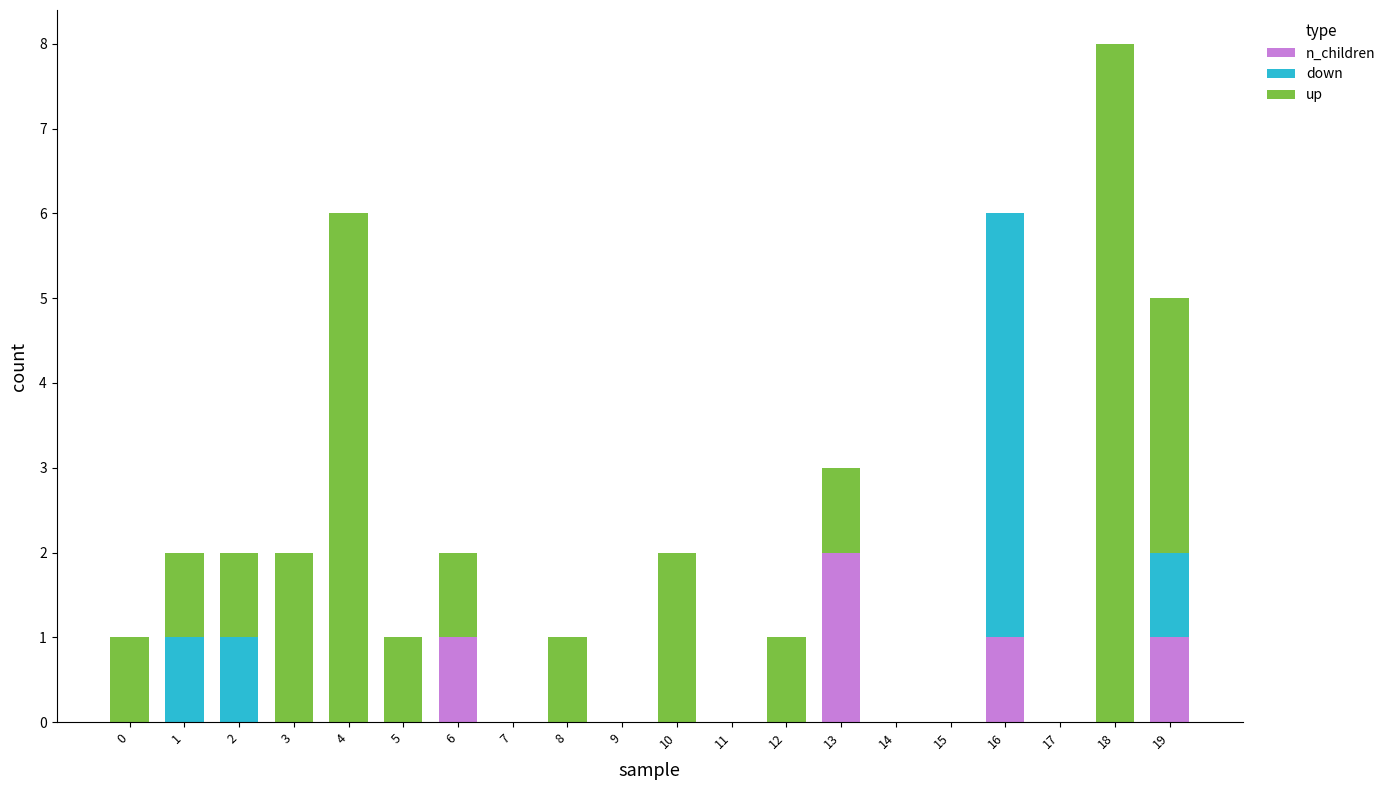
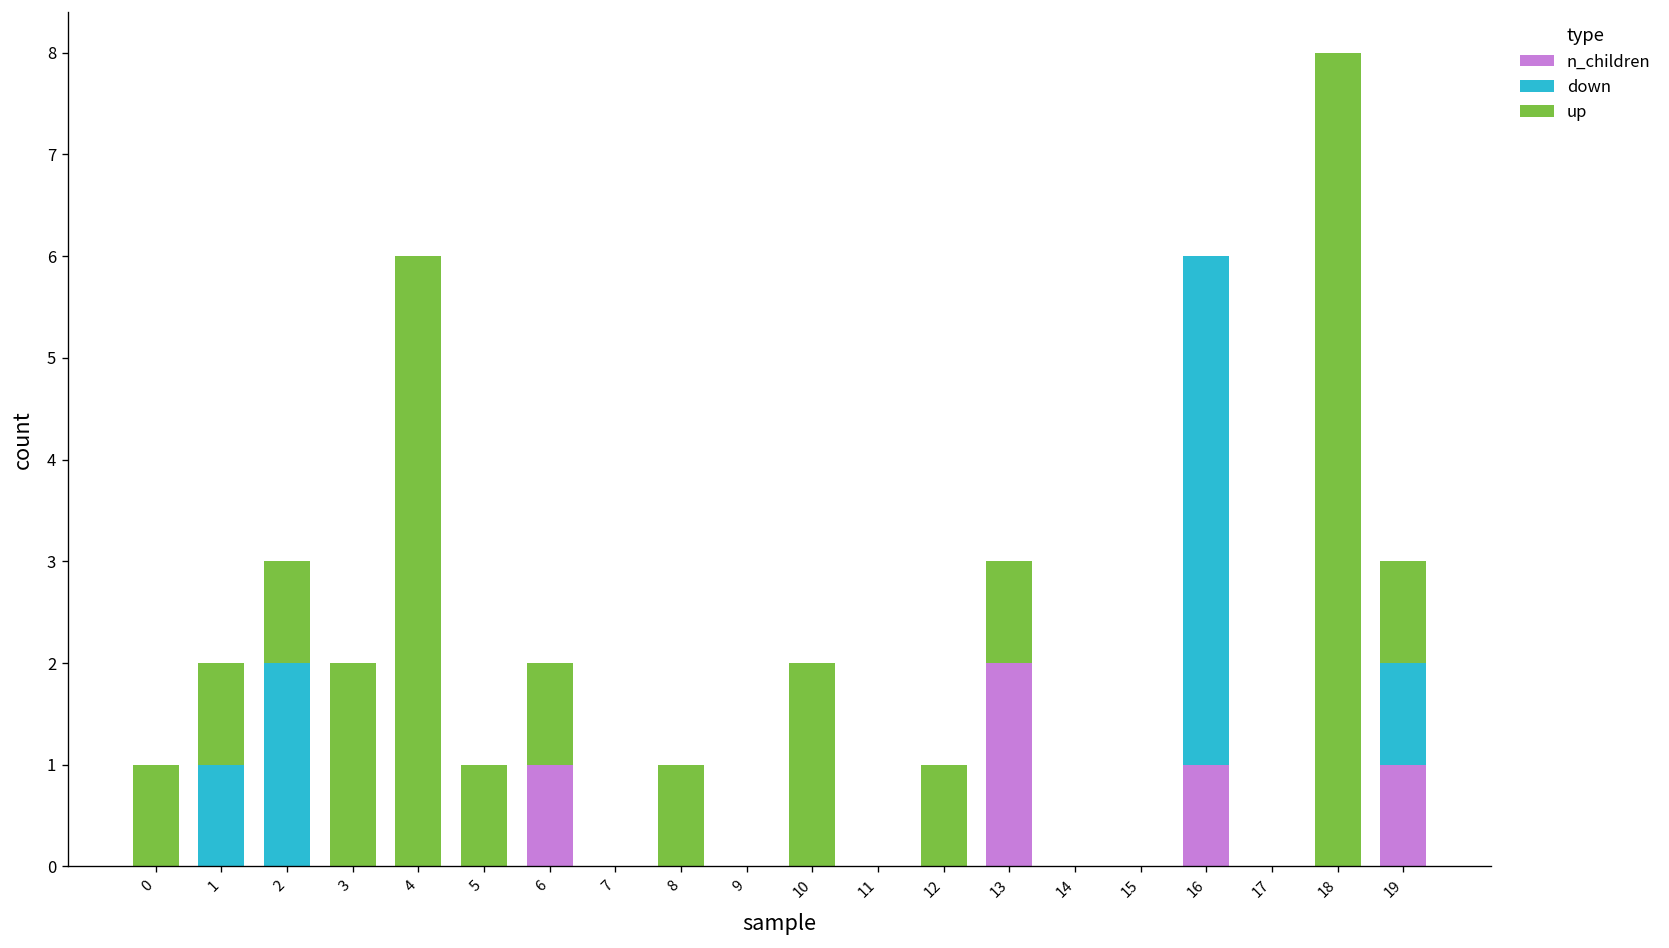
  {
    "n_children": {
      "0": 0,
      "1": 0,
      "2": 0,
      "3": 0,
      "4": 0,
      "5": 0,
      "6": 1,
      "7": 0,
      "8": 0,
      "9": 0,
      "10": 0,
      "11": 0,
      "12": 0,
      "13": 2,
      "14": 0,
      "15": 0,
      "16": 1,
      "17": 0,
      "18": 0,
      "19": 1
    },
    "down": {
-     "2": 1
+     "2": 2
    },
    "up": {
      "0": 1,
      "1": 1,
      "2": 1,
      "3": 2,
      "4": 6,
      "5": 1,
      "6": 1,
      "7": 0,
      "8": 1,
      "9": 0,
      "10": 2,
      "11": 0,
      "12": 1,
      "13": 1,
      "14": 0,
      "15": 0,
      "16": 0,
      "17": 0,
      "18": 8,
-     "19": 3
+     "19": 1
    }
  }
